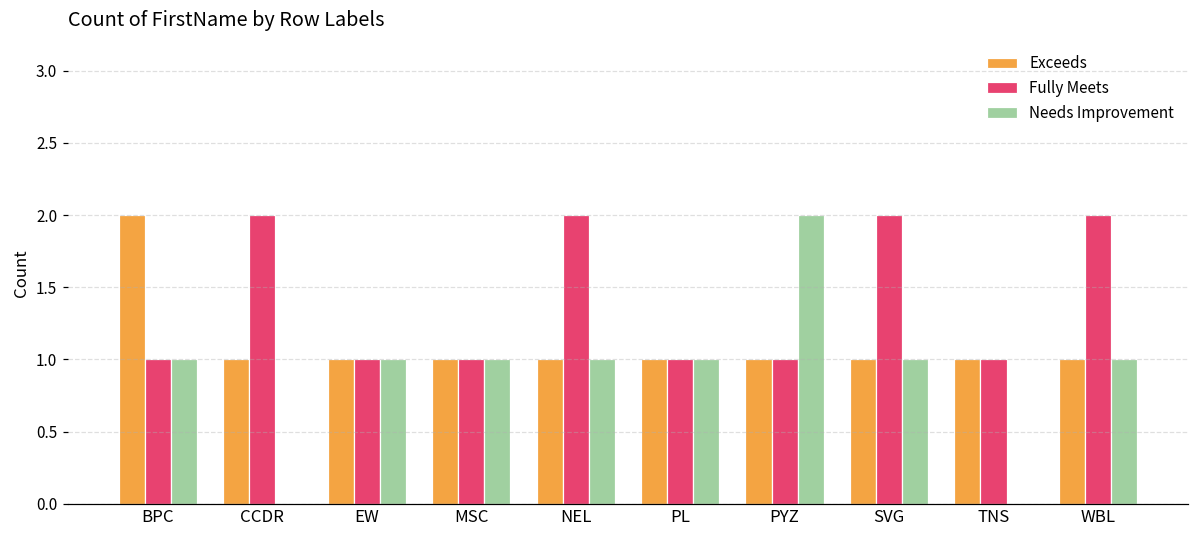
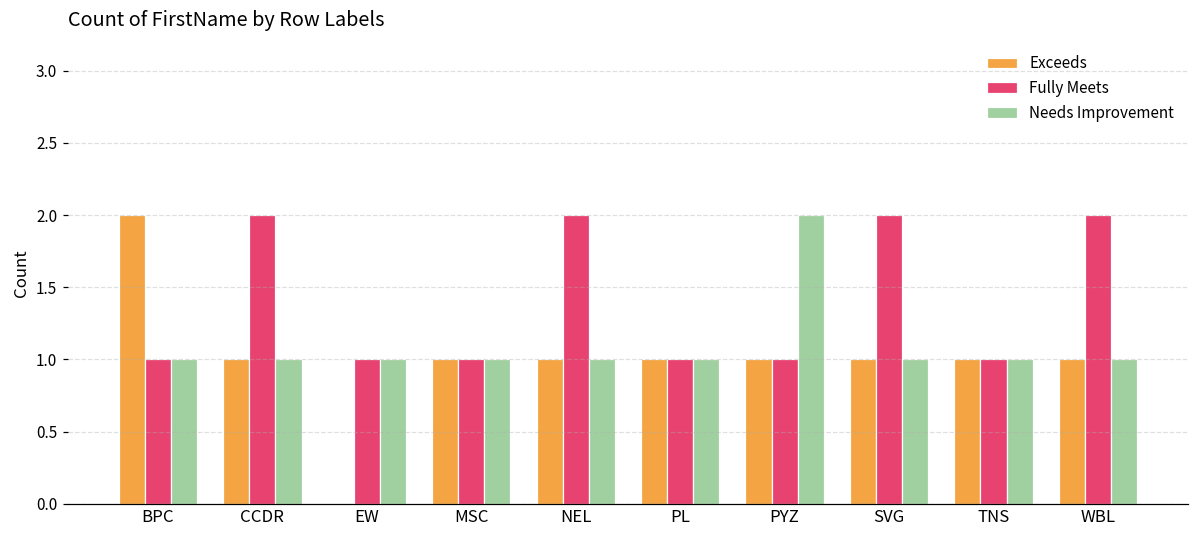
  {
    "Exceeds": {
      "BPC": 2,
      "CCDR": 1,
-     "EW": 1,
+     "EW": 0,
      "MSC": 1,
      "NEL": 1,
      "PL": 1,
      "PYZ": 1,
      "SVG": 1,
      "TNS": 1,
      "WBL": 1
    },
    "Fully Meets": {
      "BPC": 1,
      "CCDR": 2,
      "EW": 1,
      "MSC": 1,
      "NEL": 2,
      "PL": 1,
      "PYZ": 1,
      "SVG": 2,
      "TNS": 1,
      "WBL": 2
    },
    "Needs Improvement": {
      "BPC": 1,
-     "CCDR": 0,
+     "CCDR": 1,
      "EW": 1,
      "MSC": 1,
      "NEL": 1,
      "PL": 1,
      "PYZ": 2,
      "SVG": 1,
-     "TNS": 0,
+     "TNS": 1,
      "WBL": 1
    }
  }
